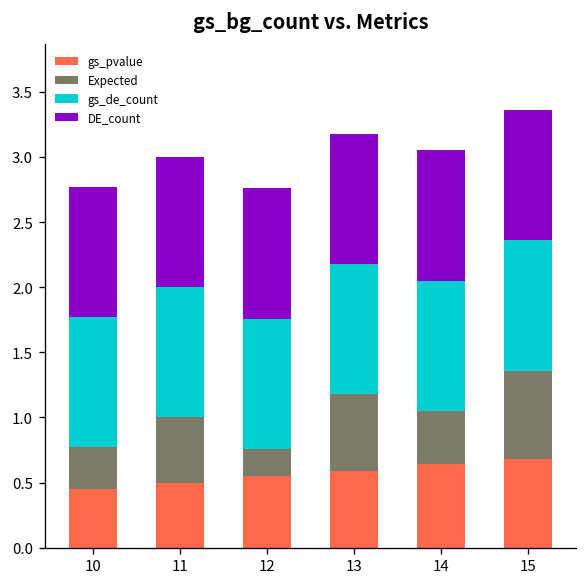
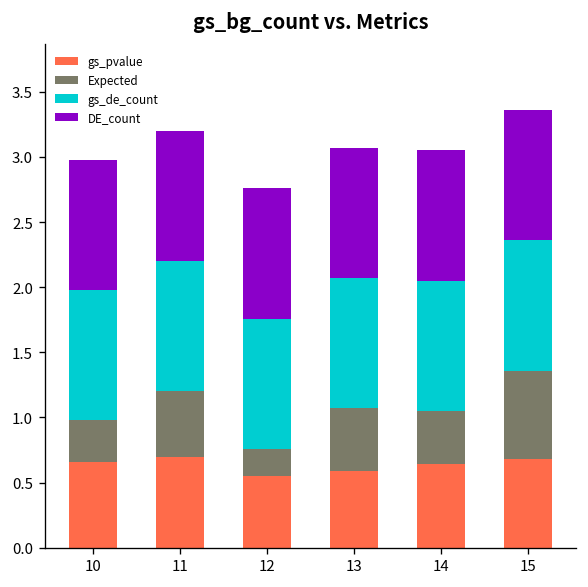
  {
    "gs_pvalue": {
-     "10": 0.45,
-     "11": 0.5,
+     "10": 0.66,
+     "11": 0.7,
      "12": 0.55,
      "13": 0.59,
      "14": 0.64,
      "15": 0.68
    },
    "Expected": {
      "10": 0.32,
      "11": 0.50,
      "12": 0.21,
-     "13": 0.59,
+     "13": 0.48,
      "14": 0.41,
      "15": 0.68
    },
    "gs_de_count": {
      "10": 1.00,
      "11": 1.00,
      "12": 1.00,
      "13": 1.00,
      "14": 1.00,
      "15": 1.00
    },
    "DE_count": {
      "10": 1.00,
      "11": 1.00,
      "12": 1.00,
      "13": 1.00,
      "14": 1.00,
      "15": 1.00
    }
  }
